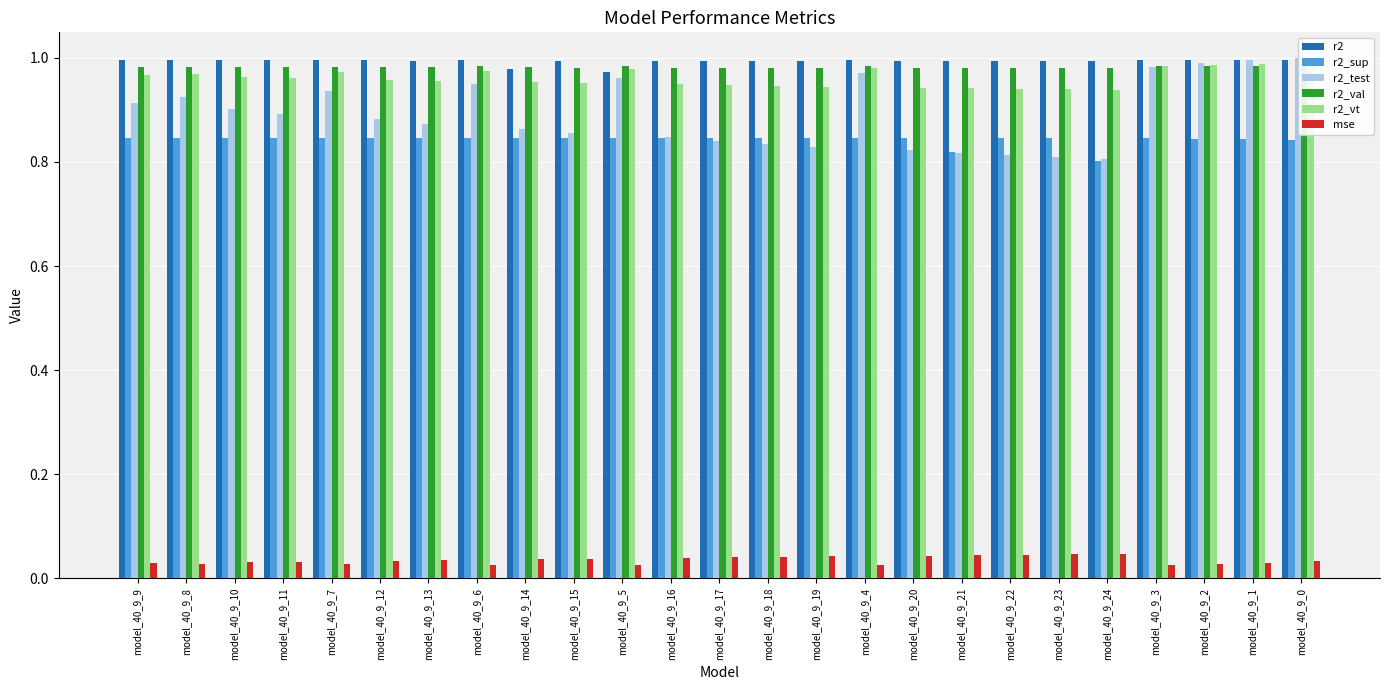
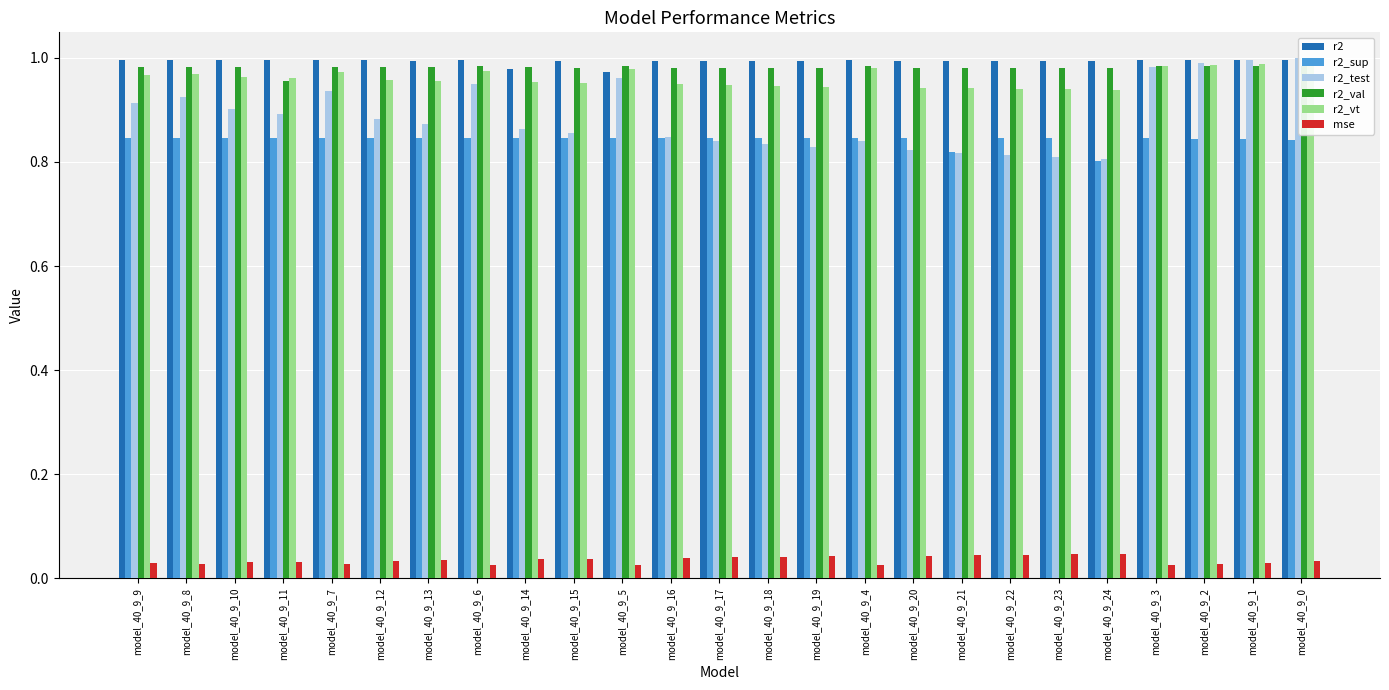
  {
    "r2": {
      "model_40_9_9": 1.00,
      "model_40_9_8": 1.00,
      "model_40_9_10": 1.00,
      "model_40_9_11": 1.00,
      "model_40_9_7": 1.00,
      "model_40_9_12": 1.00,
      "model_40_9_13": 0.99,
      "model_40_9_6": 1.00,
      "model_40_9_14": 0.98,
      "model_40_9_15": 0.99,
      "model_40_9_5": 0.97,
      "model_40_9_16": 0.99,
      "model_40_9_17": 0.99,
      "model_40_9_18": 0.99,
      "model_40_9_19": 0.99,
      "model_40_9_4": 1.00,
      "model_40_9_20": 0.99,
      "model_40_9_21": 0.99,
      "model_40_9_22": 0.99,
      "model_40_9_23": 0.99,
      "model_40_9_24": 0.99,
      "model_40_9_3": 1.00,
      "model_40_9_2": 1.00,
      "model_40_9_1": 1.00,
      "model_40_9_0": 0.99
    },
    "r2_sup": {
      "model_40_9_9": 0.85,
      "model_40_9_8": 0.85,
      "model_40_9_10": 0.85,
      "model_40_9_11": 0.85,
      "model_40_9_7": 0.85,
      "model_40_9_12": 0.85,
      "model_40_9_13": 0.85,
      "model_40_9_6": 0.85,
      "model_40_9_14": 0.85,
      "model_40_9_15": 0.85,
      "model_40_9_5": 0.85,
      "model_40_9_16": 0.85,
      "model_40_9_17": 0.85,
      "model_40_9_18": 0.85,
      "model_40_9_19": 0.85,
      "model_40_9_4": 0.85,
      "model_40_9_20": 0.85,
      "model_40_9_21": 0.82,
      "model_40_9_22": 0.85,
      "model_40_9_23": 0.85,
      "model_40_9_24": 0.80,
      "model_40_9_3": 0.85,
      "model_40_9_2": 0.84,
      "model_40_9_1": 0.84,
      "model_40_9_0": 0.84
    },
    "r2_test": {
      "model_40_9_9": 0.91,
      "model_40_9_8": 0.93,
      "model_40_9_10": 0.90,
      "model_40_9_11": 0.89,
      "model_40_9_7": 0.94,
      "model_40_9_12": 0.88,
      "model_40_9_13": 0.87,
      "model_40_9_6": 0.95,
      "model_40_9_14": 0.86,
      "model_40_9_15": 0.85,
      "model_40_9_5": 0.96,
      "model_40_9_16": 0.85,
      "model_40_9_17": 0.84,
      "model_40_9_18": 0.83,
      "model_40_9_19": 0.83,
-     "model_40_9_4": 0.97,
+     "model_40_9_4": 0.84,
      "model_40_9_20": 0.82,
      "model_40_9_21": 0.82,
      "model_40_9_22": 0.81,
      "model_40_9_23": 0.81,
      "model_40_9_24": 0.80,
      "model_40_9_3": 0.98,
      "model_40_9_2": 0.99,
      "model_40_9_1": 1.00
    },
    "r2_val": {
      "model_40_9_9": 0.98,
      "model_40_9_8": 0.98,
      "model_40_9_10": 0.98,
-     "model_40_9_11": 0.98,
+     "model_40_9_11": 0.96,
      "model_40_9_7": 0.98,
      "model_40_9_12": 0.98,
      "model_40_9_13": 0.98,
      "model_40_9_6": 0.98,
      "model_40_9_14": 0.98,
      "model_40_9_15": 0.98,
      "model_40_9_5": 0.98,
      "model_40_9_16": 0.98,
      "model_40_9_17": 0.98,
      "model_40_9_18": 0.98,
      "model_40_9_19": 0.98,
      "model_40_9_4": 0.98,
      "model_40_9_20": 0.98,
      "model_40_9_21": 0.98,
      "model_40_9_22": 0.98,
      "model_40_9_23": 0.98,
      "model_40_9_24": 0.98,
      "model_40_9_3": 0.98,
      "model_40_9_2": 0.98,
      "model_40_9_1": 0.98
    },
    "r2_vt": {
      "model_40_9_9": 0.97,
      "model_40_9_8": 0.97,
      "model_40_9_10": 0.96,
      "model_40_9_11": 0.96,
      "model_40_9_7": 0.97,
      "model_40_9_12": 0.96,
      "model_40_9_13": 0.96,
      "model_40_9_6": 0.98,
      "model_40_9_14": 0.95,
      "model_40_9_15": 0.95,
      "model_40_9_5": 0.98,
      "model_40_9_16": 0.95,
      "model_40_9_17": 0.95,
      "model_40_9_18": 0.95,
      "model_40_9_19": 0.94,
      "model_40_9_4": 0.98,
      "model_40_9_20": 0.94,
      "model_40_9_21": 0.94,
      "model_40_9_22": 0.94,
      "model_40_9_23": 0.94,
      "model_40_9_24": 0.94,
      "model_40_9_3": 0.98,
      "model_40_9_2": 0.99,
      "model_40_9_1": 0.99
    },
    "mse": {
      "model_40_9_9": 0.03,
      "model_40_9_8": 0.03,
      "model_40_9_10": 0.03,
      "model_40_9_11": 0.03,
      "model_40_9_7": 0.03,
      "model_40_9_12": 0.03,
      "model_40_9_13": 0.03,
      "model_40_9_6": 0.03,
      "model_40_9_14": 0.04,
      "model_40_9_15": 0.04,
      "model_40_9_5": 0.02,
      "model_40_9_16": 0.04,
      "model_40_9_17": 0.04,
      "model_40_9_18": 0.04,
      "model_40_9_19": 0.04,
      "model_40_9_4": 0.02,
      "model_40_9_20": 0.04,
      "model_40_9_21": 0.04,
      "model_40_9_22": 0.04,
      "model_40_9_23": 0.05,
      "model_40_9_24": 0.05,
      "model_40_9_3": 0.03,
      "model_40_9_2": 0.03,
      "model_40_9_1": 0.03,
      "model_40_9_0": 0.03
    }
  }
